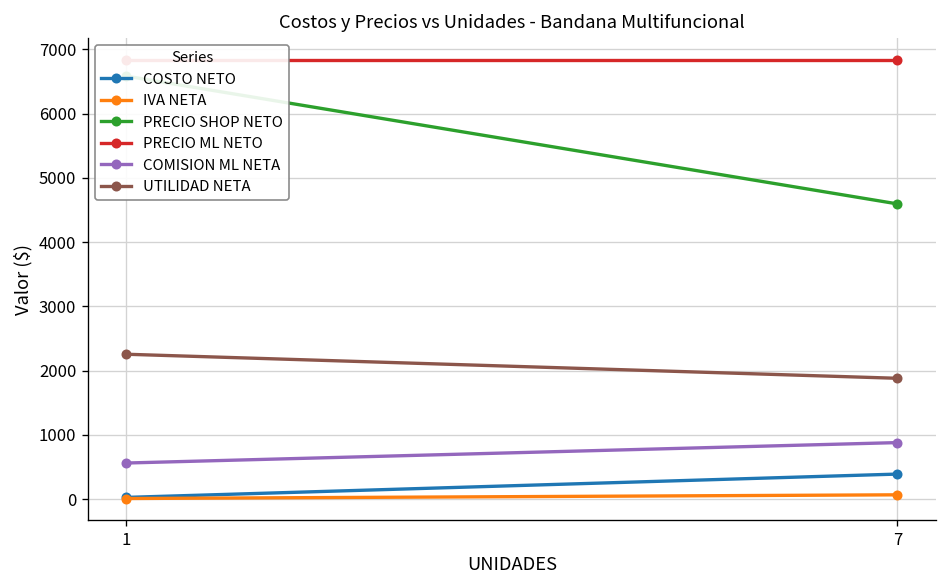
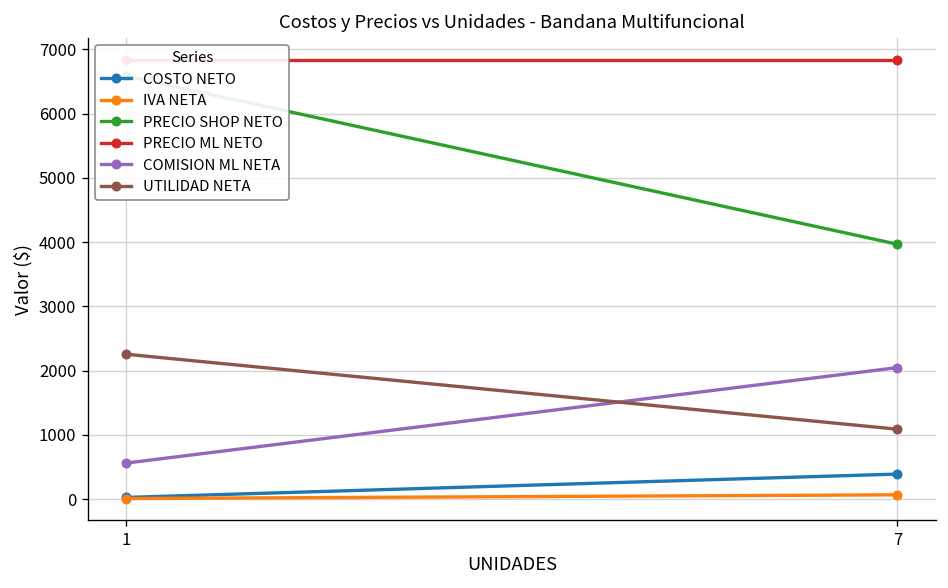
  {
    "COSTO NETO": {
      "7": 400
    },
    "IVA NETA": {
      "7": 100
    },
    "PRECIO SHOP NETO": {
-     "7": 4600
+     "7": 4000
    },
    "PRECIO ML NETO": {
      "7": 6800
    },
    "COMISION ML NETA": {
      "1": 600,
-     "7": 900
+     "7": 2000
    },
    "UTILIDAD NETA": {
      "1": 2300,
-     "7": 1900
+     "7": 1100
    }
  }
